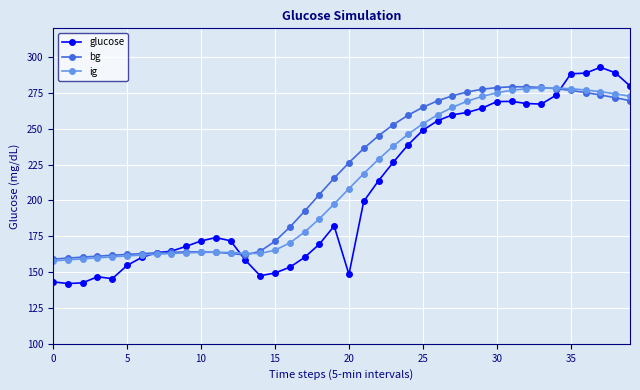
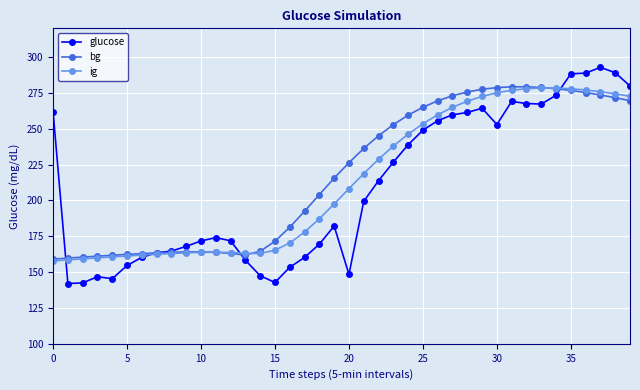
  {
    "glucose": {
-     "0": 143,
+     "0": 262,
      "5": 155,
      "10": 172,
-     "15": 149,
+     "15": 143,
      "20": 148,
      "25": 249,
-     "30": 269,
+     "30": 253,
      "35": 288
    }
  }
